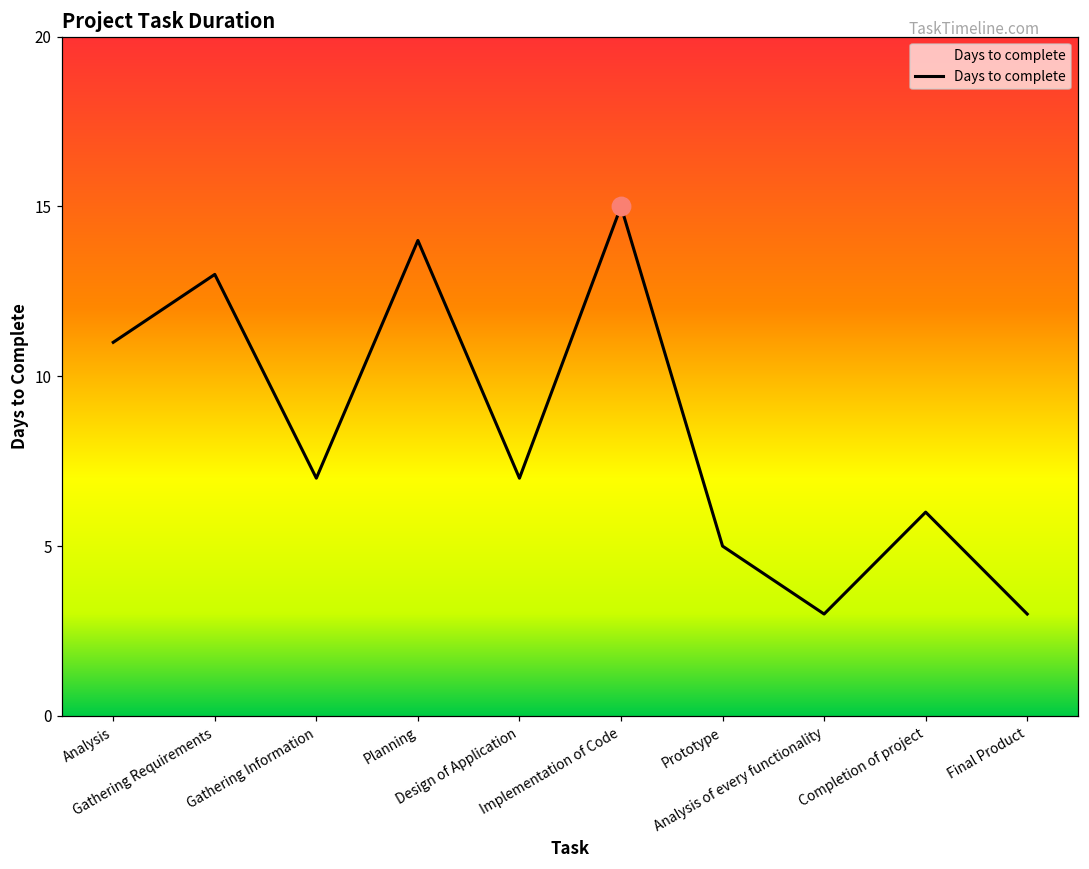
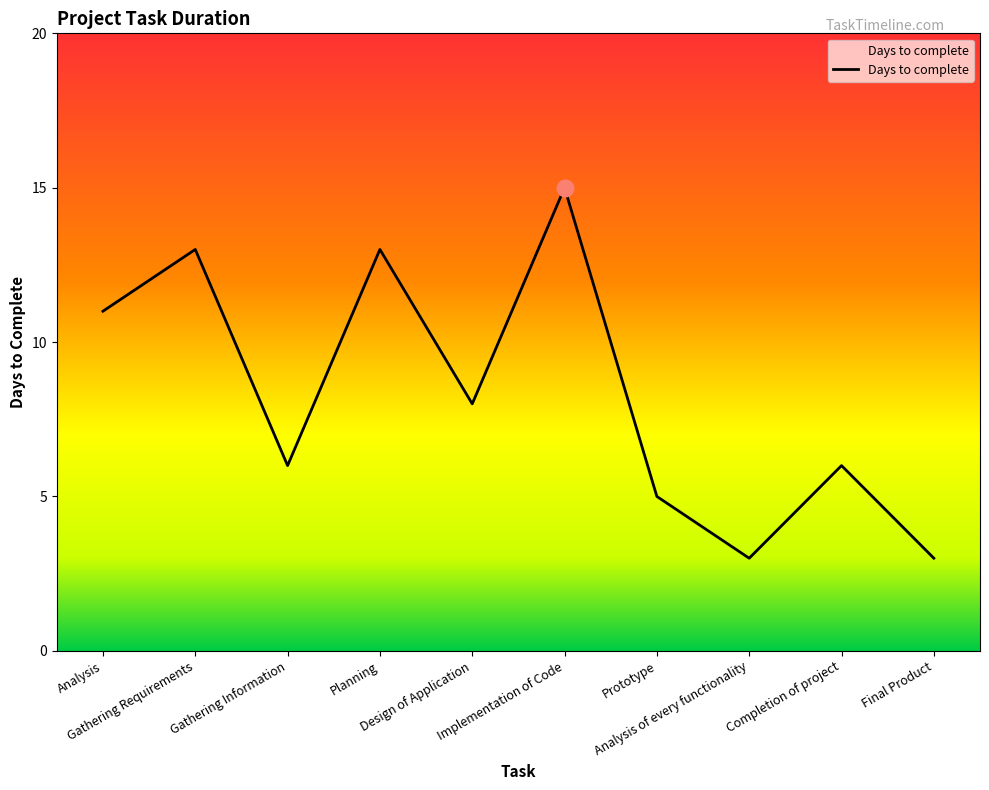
  {
    "Days to complete": {
      "Analysis": 11,
      "Gathering Requirements": 13,
-     "Gathering Information": 7,
-     "Planning": 14,
-     "Design of Application": 7,
+     "Gathering Information": 6,
+     "Planning": 13,
+     "Design of Application": 8,
      "Prototype": 5,
      "Analysis of every functionality": 3,
      "Completion of project": 6,
      "Final Product": 3
    }
  }
